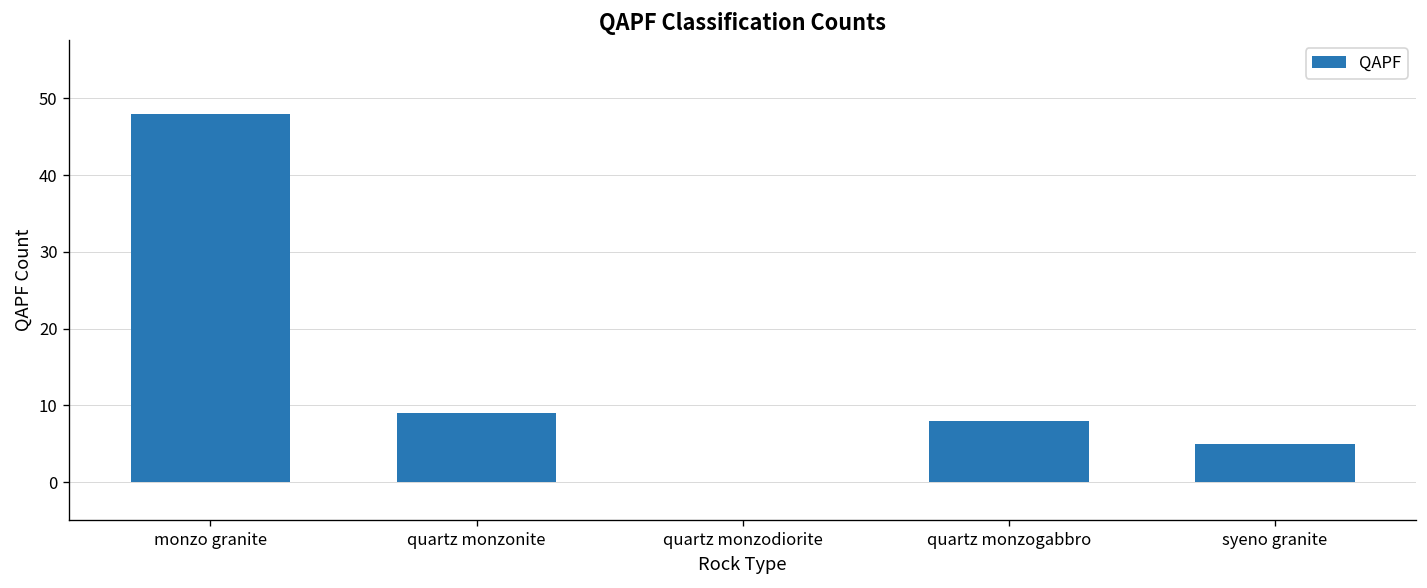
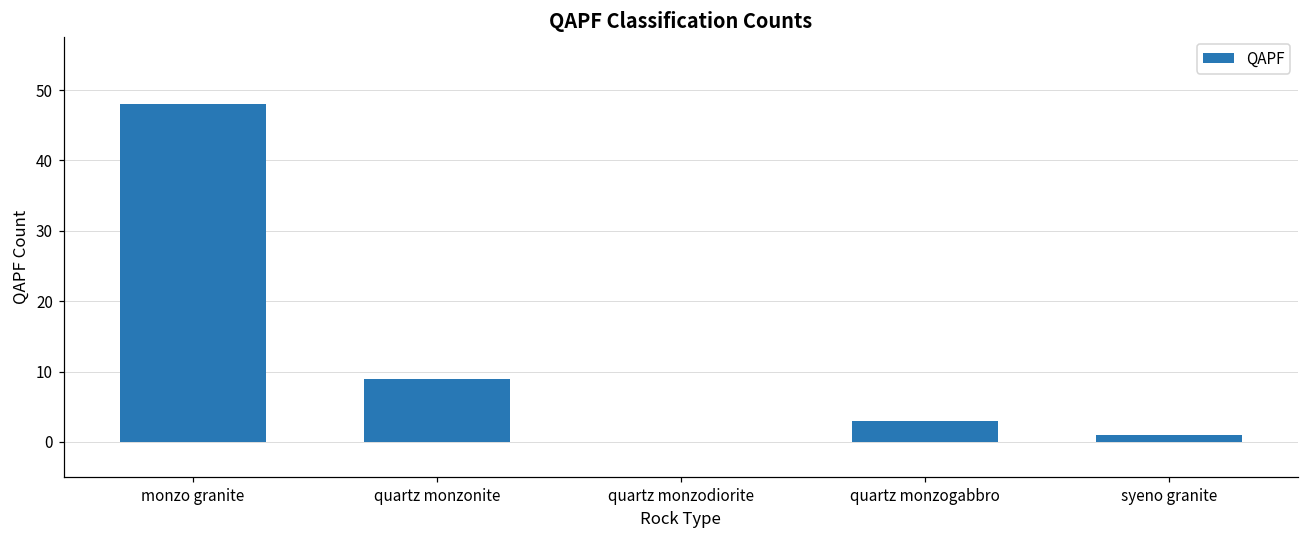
  {
    "monzo granite": 48,
    "quartz monzonite": 9,
    "quartz monzodiorite": 0,
-   "quartz monzogabbro": 8,
-   "syeno granite": 5
+   "quartz monzogabbro": 3,
+   "syeno granite": 1
  }
